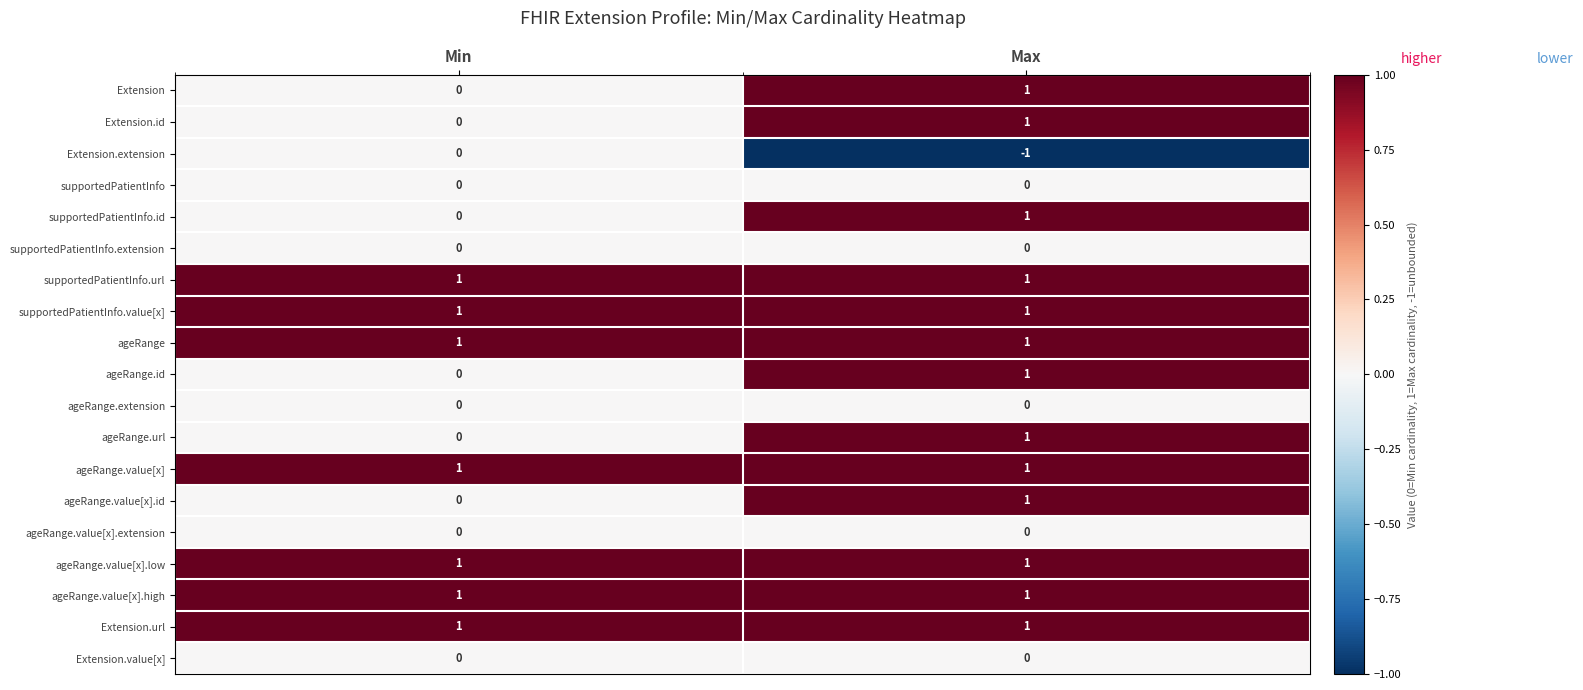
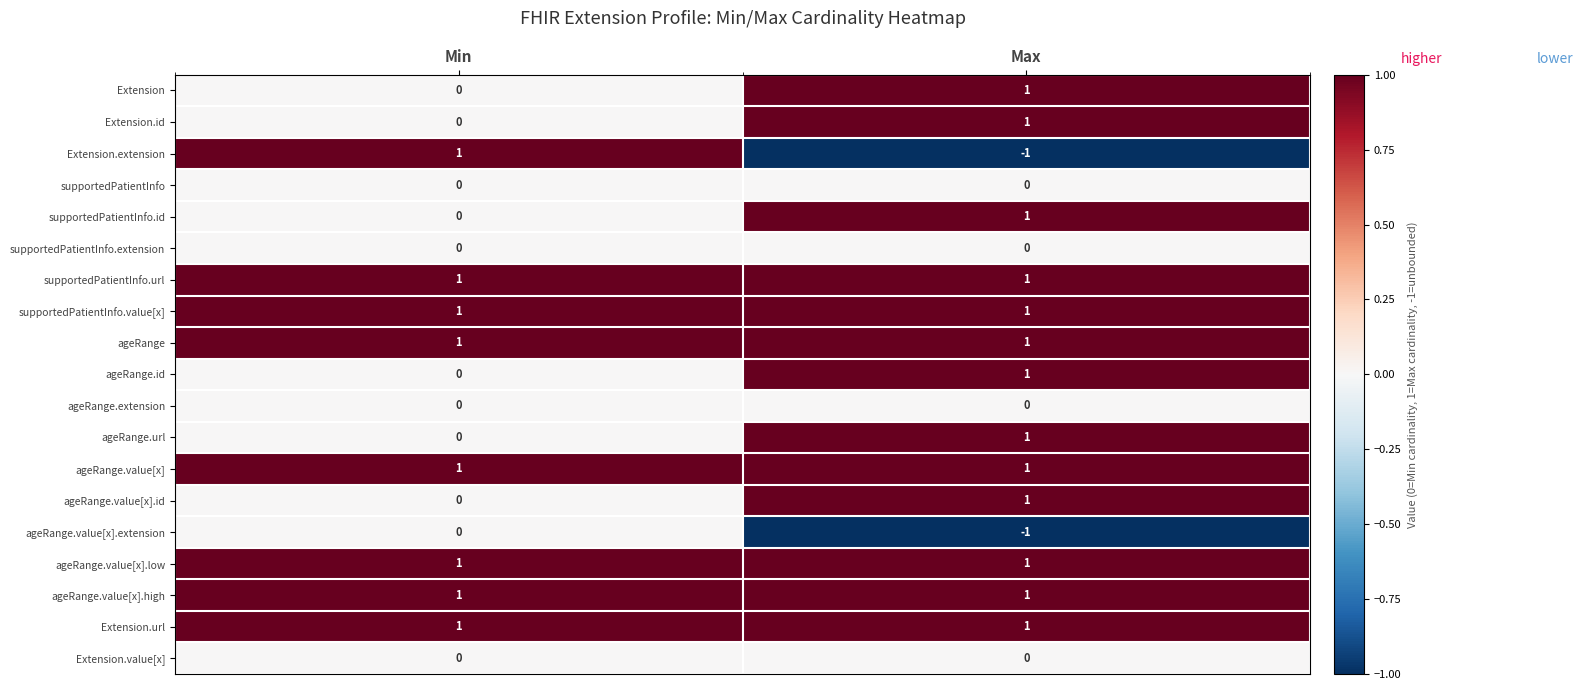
  {
    "Extension": {
      "Min": 0,
      "Max": 1
    },
    "Extension.id": {
      "Min": 0,
      "Max": 1
    },
    "Extension.extension": {
-     "Min": 0,
+     "Min": 1,
      "Max": -1
    },
    "supportedPatientInfo": {
      "Min": 0,
      "Max": 0
    },
    "supportedPatientInfo.id": {
      "Min": 0,
      "Max": 1
    },
    "supportedPatientInfo.extension": {
      "Min": 0,
      "Max": 0
    },
    "supportedPatientInfo.url": {
      "Min": 1,
      "Max": 1
    },
    "supportedPatientInfo.value[x]": {
      "Min": 1,
      "Max": 1
    },
    "ageRange": {
      "Min": 1,
      "Max": 1
    },
    "ageRange.id": {
      "Min": 0,
      "Max": 1
    },
    "ageRange.extension": {
      "Min": 0,
      "Max": 0
    },
    "ageRange.url": {
      "Min": 0,
      "Max": 1
    },
    "ageRange.value[x]": {
      "Min": 1,
      "Max": 1
    },
    "ageRange.value[x].id": {
      "Min": 0,
      "Max": 1
    },
    "ageRange.value[x].extension": {
      "Min": 0,
-     "Max": 0
+     "Max": -1
    },
    "ageRange.value[x].low": {
      "Min": 1,
      "Max": 1
    },
    "ageRange.value[x].high": {
      "Min": 1,
      "Max": 1
    },
    "Extension.url": {
      "Min": 1,
      "Max": 1
    },
    "Extension.value[x]": {
      "Min": 0,
      "Max": 0
    }
  }
